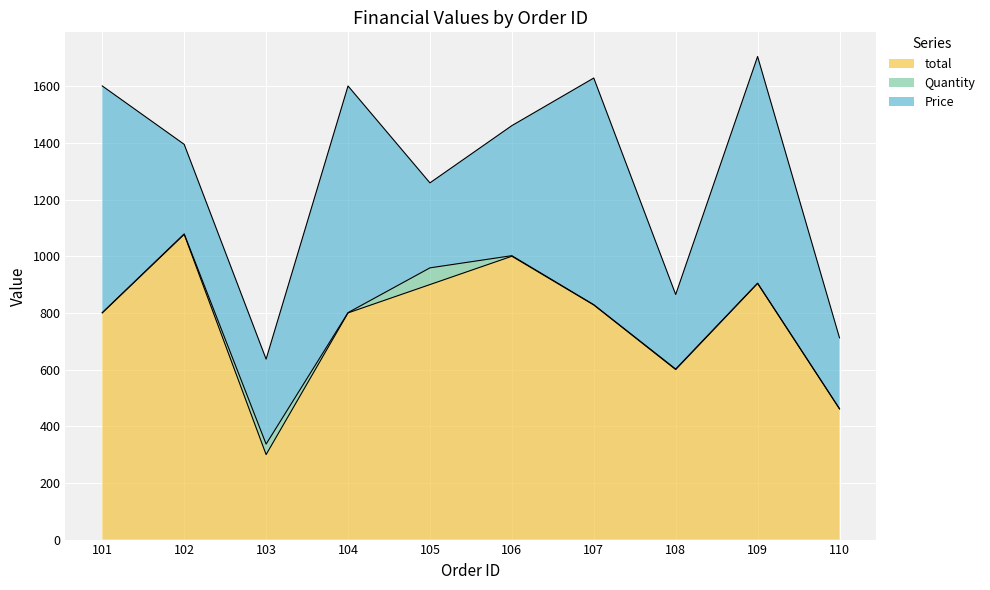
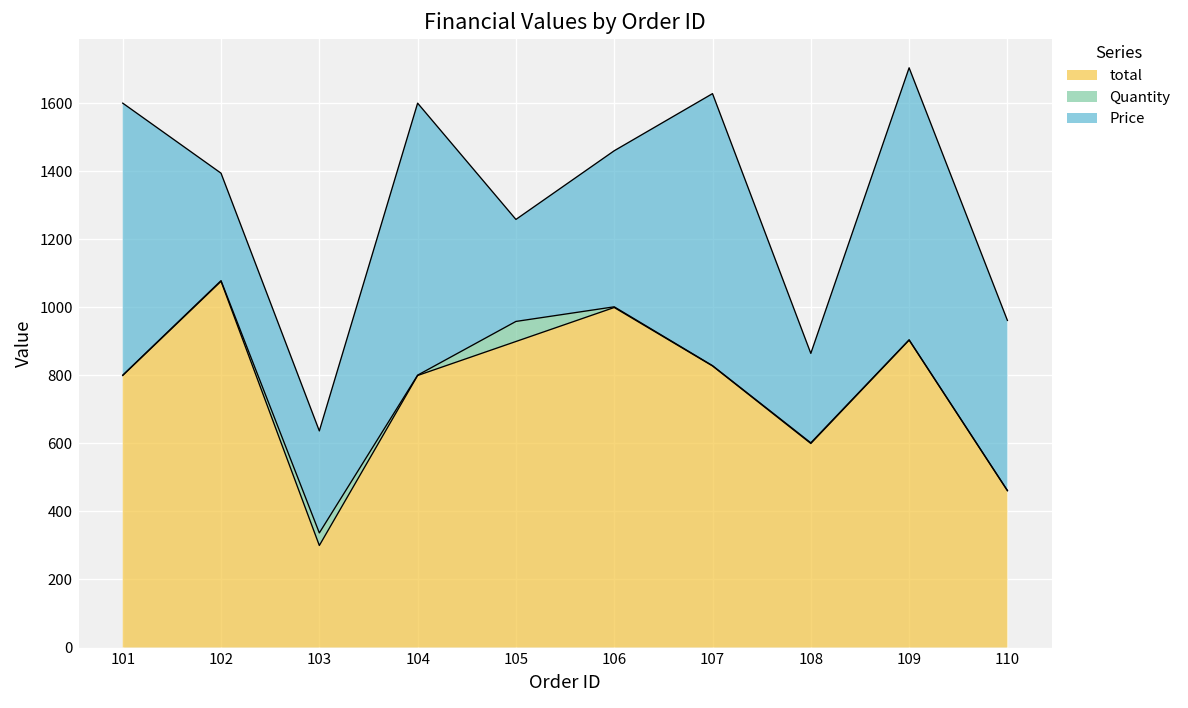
  {
    "total": {
      "103": 300,
      "105": 900
    },
    "Quantity": {
      "103": 40,
      "105": 60
    },
    "Price": {
      "101": 800,
      "102": 320,
      "103": 300,
      "104": 800,
      "105": 300,
      "106": 460,
      "107": 800,
      "108": 260,
      "109": 800,
-     "110": 250
+     "110": 500
    }
  }
